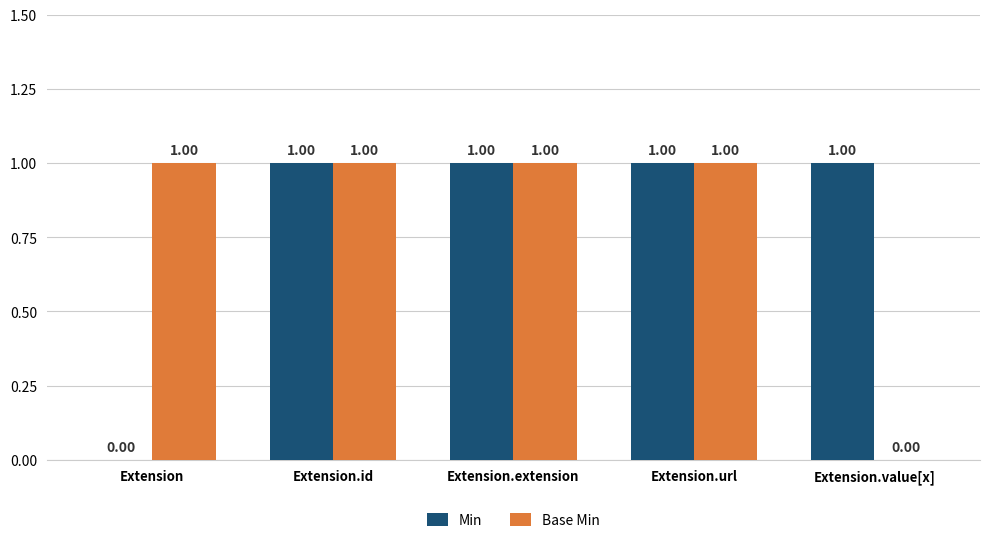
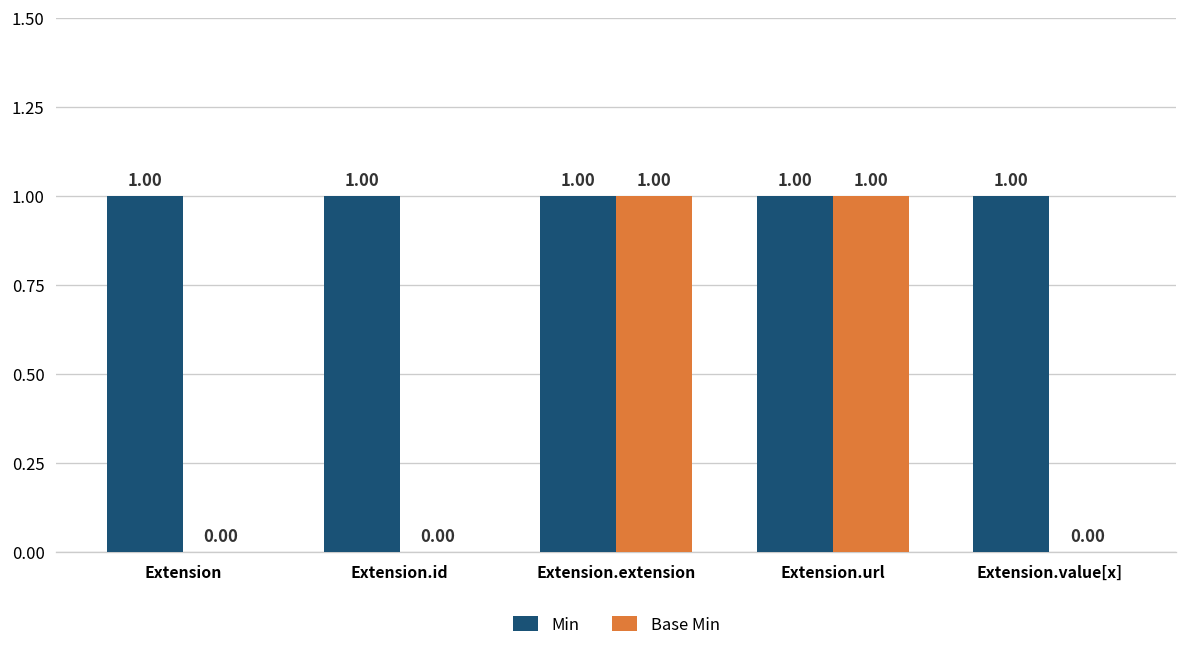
  {
    "Min": {
-     "Extension": 0.00,
+     "Extension": 1.00,
      "Extension.id": 1.00,
      "Extension.extension": 1.00,
      "Extension.url": 1.00,
      "Extension.value[x]": 1.00
    },
    "Base Min": {
-     "Extension": 1.00,
-     "Extension.id": 1.00,
+     "Extension": 0.00,
+     "Extension.id": 0.00,
      "Extension.extension": 1.00,
      "Extension.url": 1.00,
      "Extension.value[x]": 0.00
    }
  }
